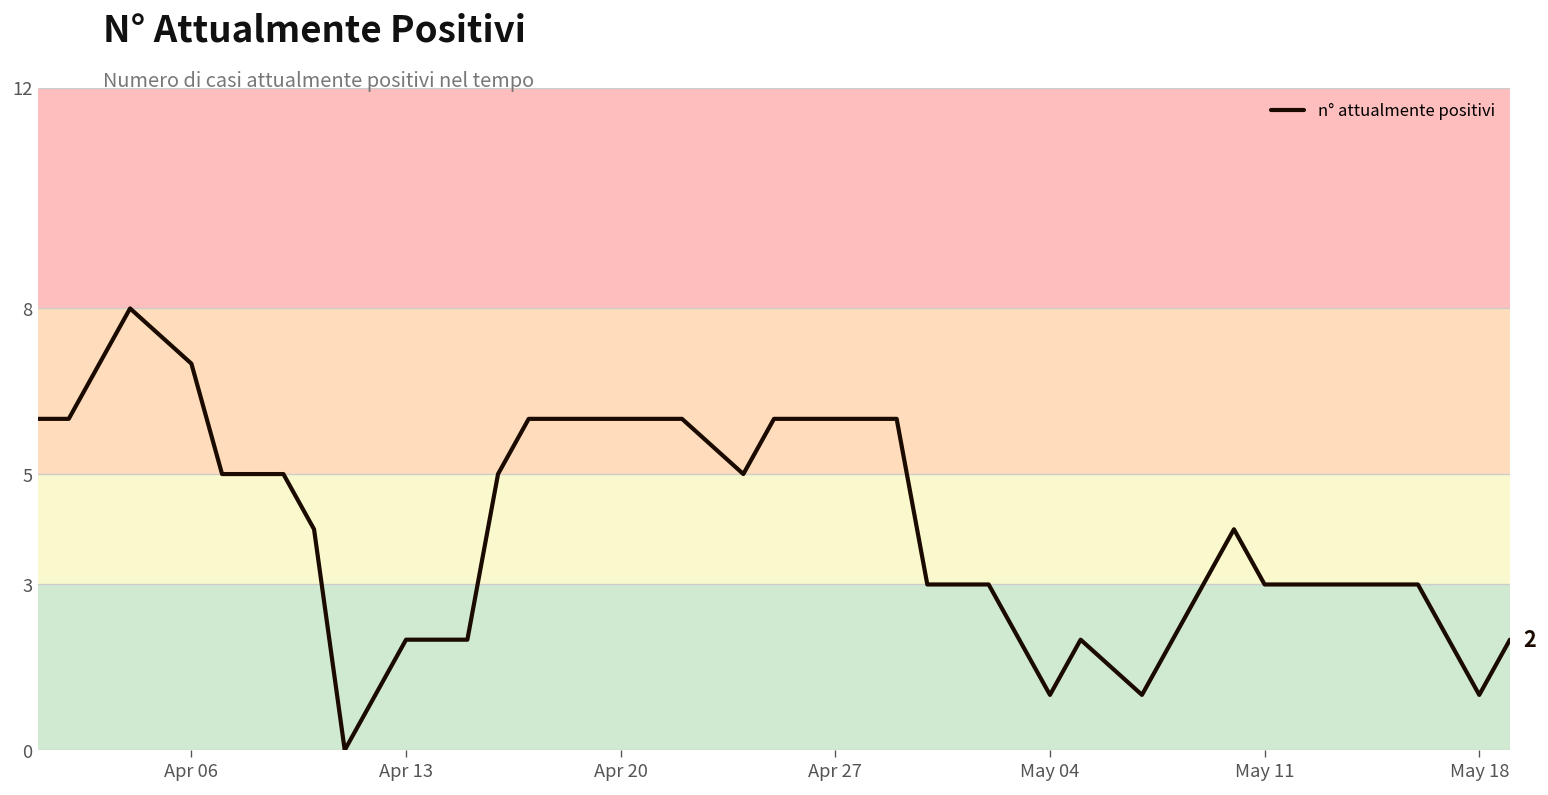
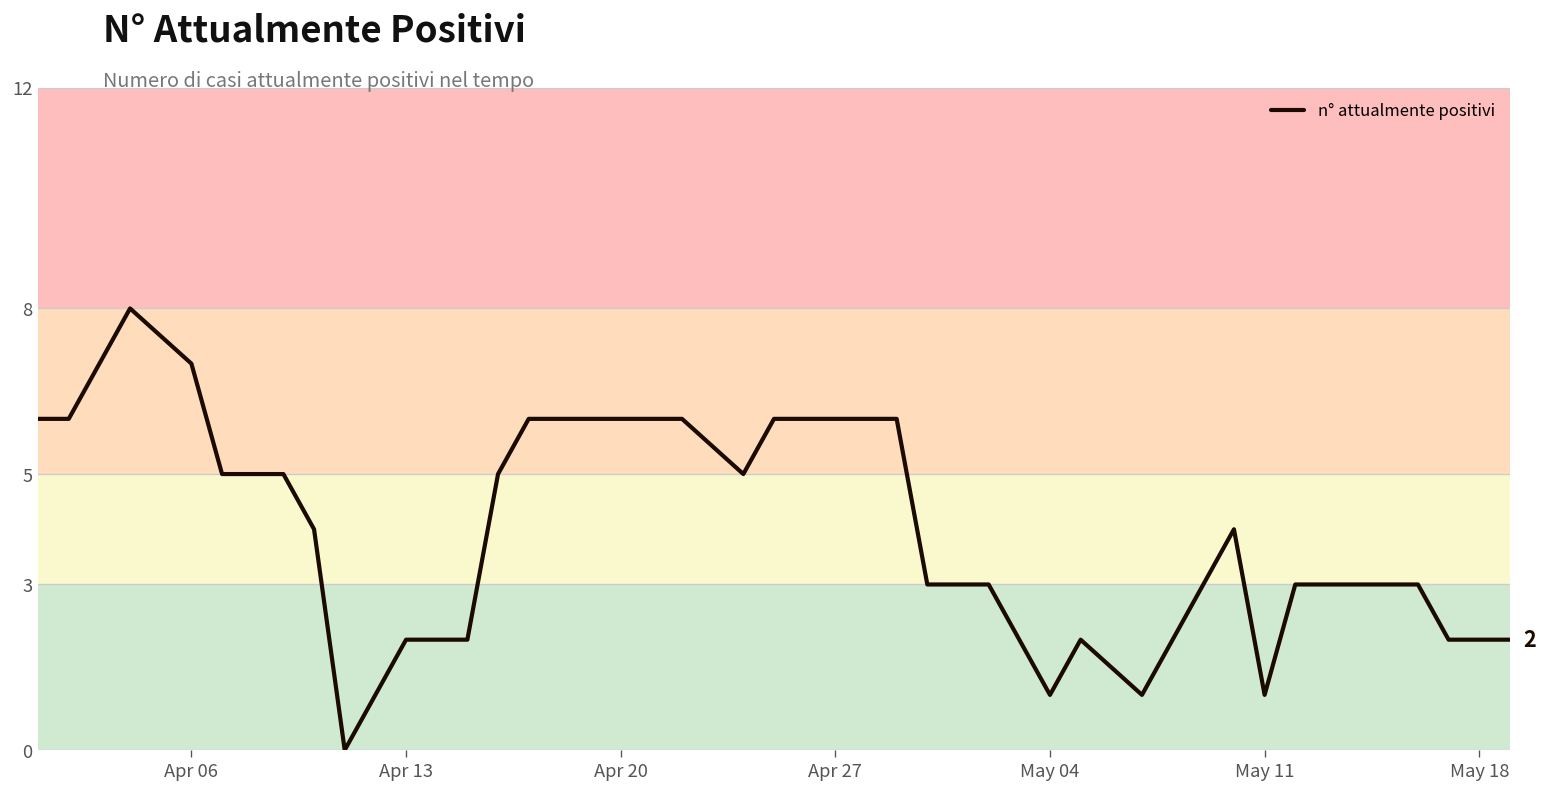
  {
    "Apr 06": 7,
    "Apr 13": 2,
    "Apr 20": 6,
    "May 04": 1,
-   "May 11": 3,
-   "May 18": 1
+   "May 11": 1,
+   "May 18": 2
  }
